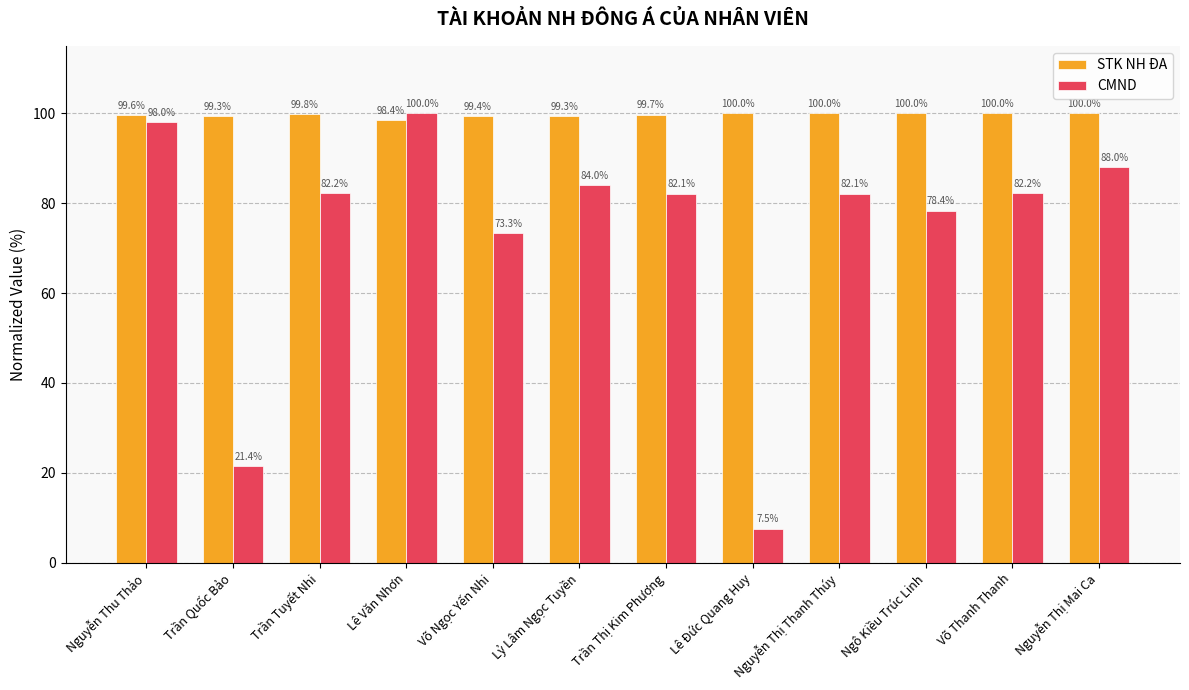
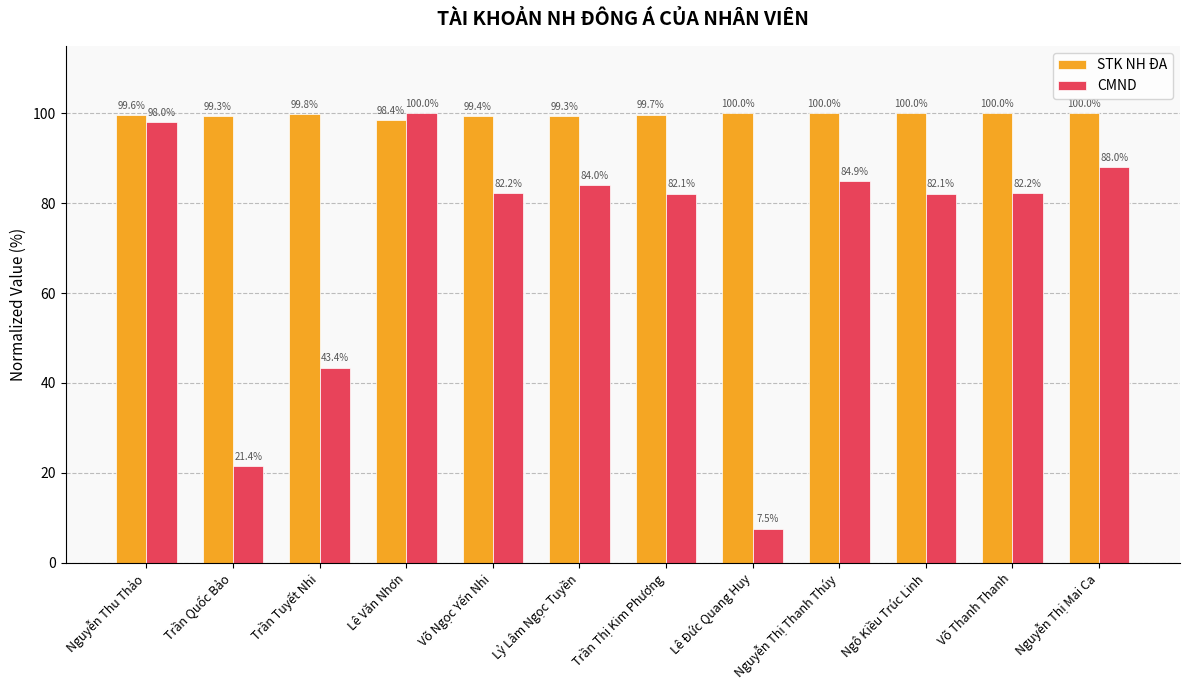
  {
    "STK NH ĐA": {
      "Nguyễn Thu Thảo": "99.6%",
      "Trần Quốc Bảo": "99.3%",
      "Trần Tuyết Nhi": "99.8%",
      "Lê Văn Nhơn": "98.4%",
      "Võ Ngọc Yến Nhi": "99.4%",
      "Lỷ Lâm Ngọc Tuyền": "99.3%",
      "Trần Thị Kim Phượng": "99.7%",
      "Lê Đức Quang Huy": "100.0%",
      "Nguyễn Thị Thanh Thúy": "100.0%",
      "Ngô Kiều Trúc Linh": "100.0%",
      "Võ Thanh Thanh": "100.0%"
    },
    "CMND": {
      "Nguyễn Thu Thảo": "98.0%",
      "Trần Quốc Bảo": "21.4%",
-     "Trần Tuyết Nhi": "82.2%",
+     "Trần Tuyết Nhi": "43.4%",
      "Lê Văn Nhơn": "100.0%",
-     "Võ Ngọc Yến Nhi": "73.3%",
+     "Võ Ngọc Yến Nhi": "82.2%",
      "Lỷ Lâm Ngọc Tuyền": "84.0%",
      "Trần Thị Kim Phượng": "82.1%",
      "Lê Đức Quang Huy": "7.5%",
-     "Nguyễn Thị Thanh Thúy": "82.1%",
-     "Ngô Kiều Trúc Linh": "78.4%",
+     "Nguyễn Thị Thanh Thúy": "84.9%",
+     "Ngô Kiều Trúc Linh": "82.1%",
      "Võ Thanh Thanh": "82.2%",
      "Nguyễn Thị Mai Ca": "88.0%"
    }
  }
